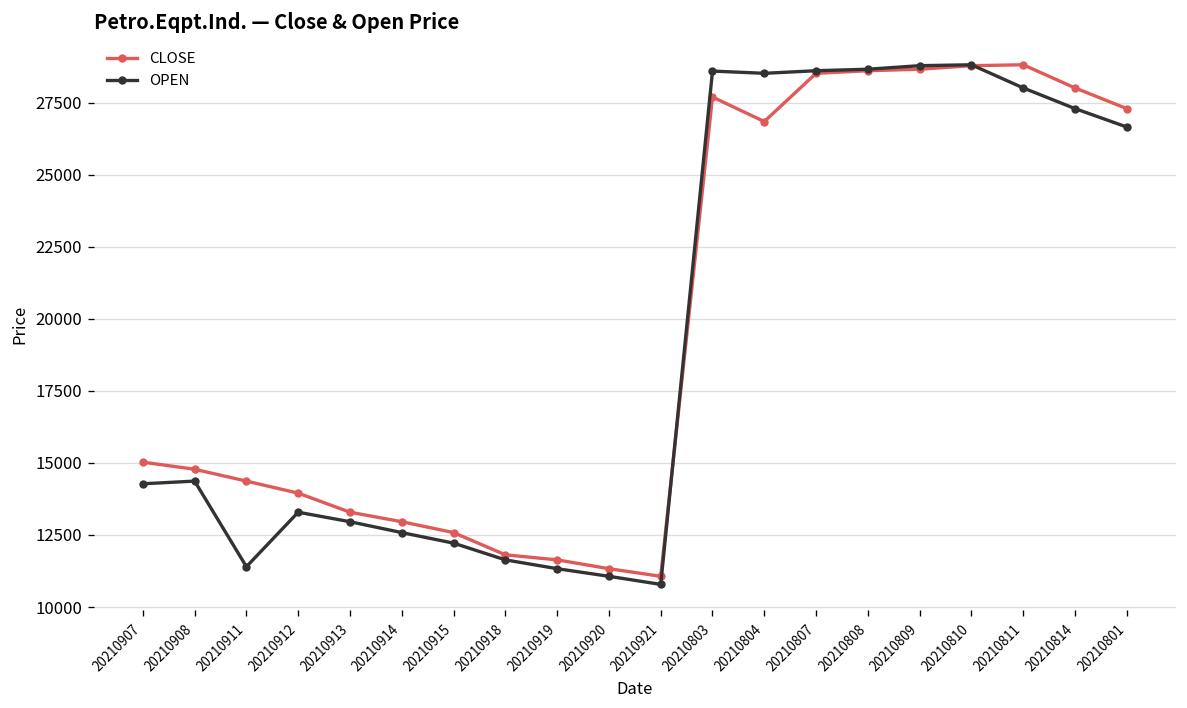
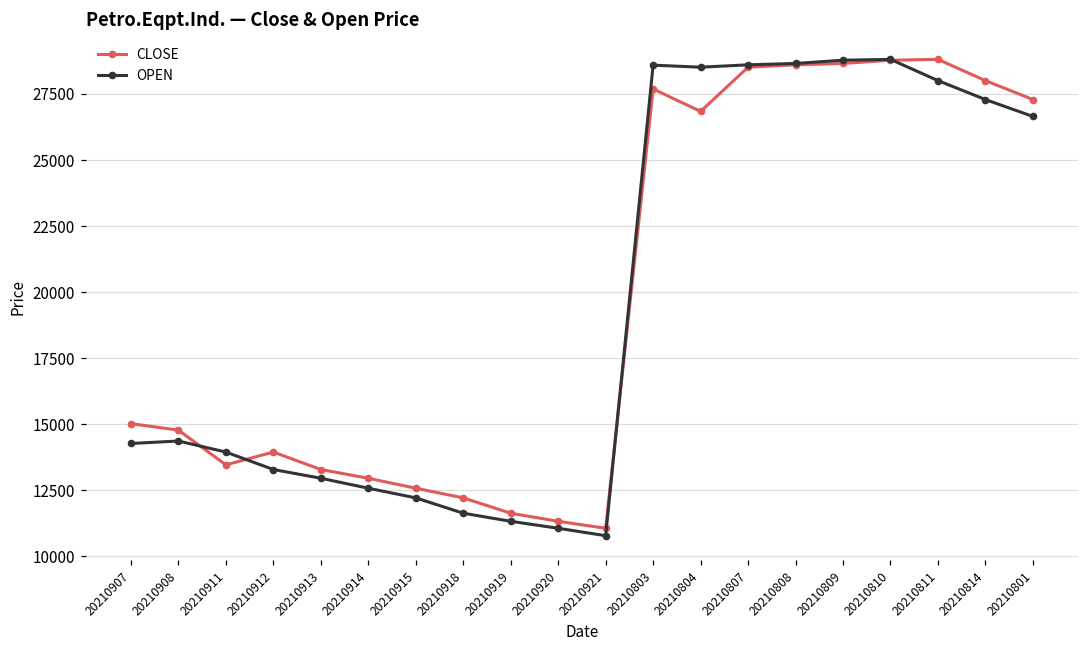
  {
    "CLOSE": {
      "20210907": 15000,
      "20210908": 14800,
-     "20210911": 14400,
+     "20210911": 13500,
      "20210912": 14000,
      "20210913": 13300,
      "20210914": 13000,
      "20210915": 12600,
-     "20210918": 11800,
+     "20210918": 12200,
      "20210919": 11600,
      "20210920": 11300,
      "20210921": 11100,
      "20210803": 27700,
      "20210804": 26800,
      "20210809": 28700,
      "20210811": 28800,
      "20210814": 28000,
      "20210801": 27300
    },
    "OPEN": {
      "20210907": 14300,
      "20210908": 14400,
-     "20210911": 11400,
+     "20210911": 14000,
      "20210912": 13300,
      "20210913": 13000,
      "20210914": 12600,
      "20210915": 12200,
      "20210918": 11600,
      "20210919": 11300,
      "20210920": 11100,
      "20210921": 10800,
      "20210803": 28600,
      "20210804": 28500,
      "20210809": 28800,
      "20210811": 28000,
      "20210814": 27300,
      "20210801": 26700
    }
  }
